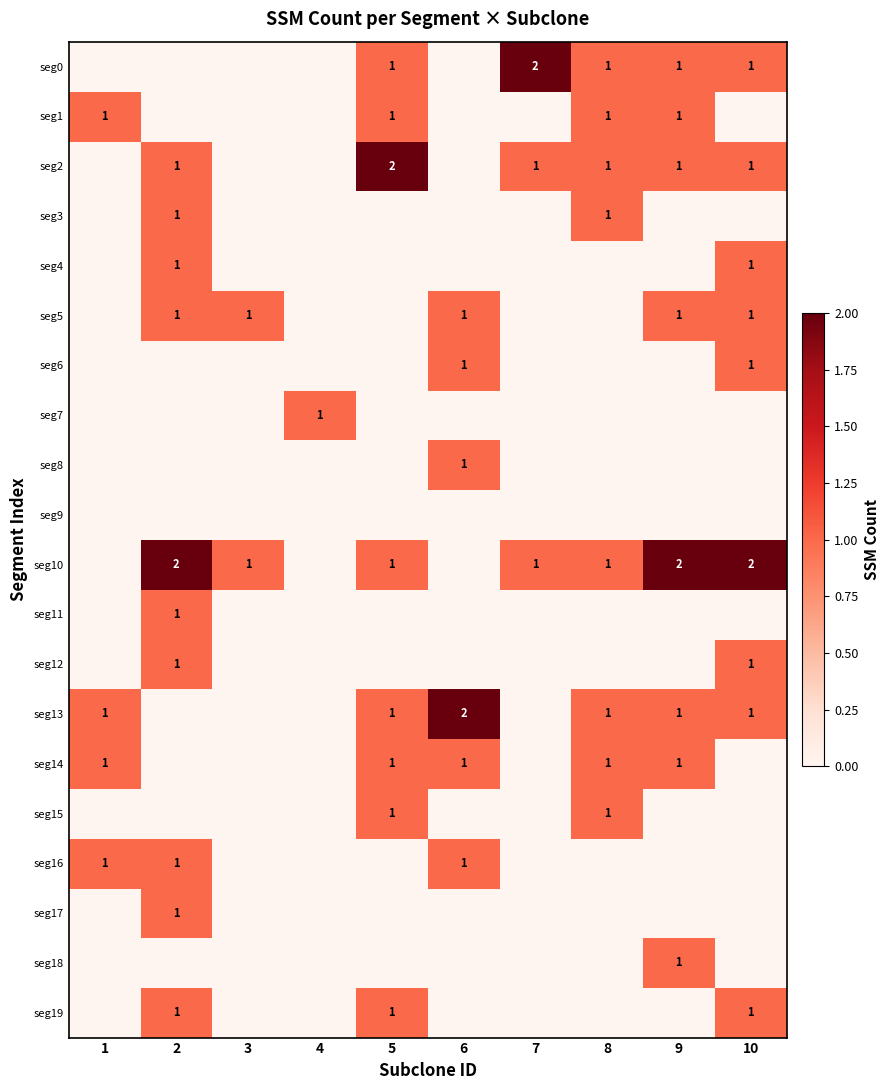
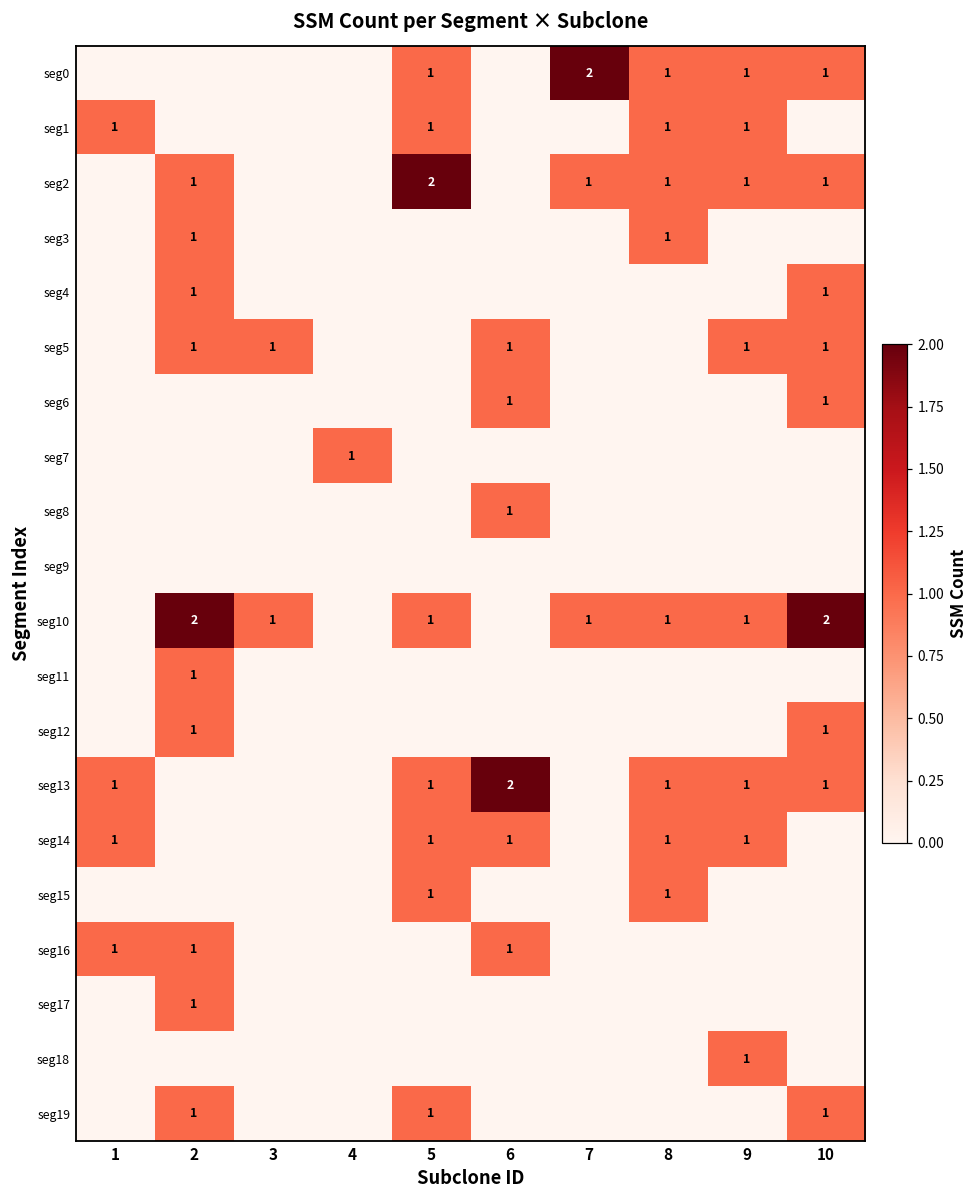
  {
    "seg0": {
      "5": 1,
      "7": 2,
      "8": 1,
      "9": 1,
      "10": 1
    },
    "seg1": {
      "1": 1,
      "5": 1,
      "8": 1,
      "9": 1
    },
    "seg2": {
      "2": 1,
      "5": 2,
      "7": 1,
      "8": 1,
      "9": 1,
      "10": 1
    },
    "seg3": {
      "2": 1,
      "8": 1
    },
    "seg4": {
      "2": 1,
      "10": 1
    },
    "seg5": {
      "2": 1,
      "3": 1,
      "6": 1,
      "9": 1,
      "10": 1
    },
    "seg6": {
      "6": 1,
      "10": 1
    },
    "seg7": {
      "4": 1
    },
    "seg8": {
      "6": 1
    },
    "seg10": {
      "2": 2,
      "3": 1,
      "5": 1,
      "7": 1,
      "8": 1,
-     "9": 2,
+     "9": 1,
      "10": 2
    },
    "seg11": {
      "2": 1
    },
    "seg12": {
      "2": 1,
      "10": 1
    },
    "seg13": {
      "1": 1,
      "5": 1,
      "6": 2,
      "8": 1,
      "9": 1,
      "10": 1
    },
    "seg14": {
      "1": 1,
      "5": 1,
      "6": 1,
      "8": 1,
      "9": 1
    },
    "seg15": {
      "5": 1,
      "8": 1
    },
    "seg16": {
      "1": 1,
      "2": 1,
      "6": 1
    },
    "seg17": {
      "2": 1
    },
    "seg18": {
      "9": 1
    },
    "seg19": {
      "2": 1,
      "5": 1,
      "10": 1
    }
  }
